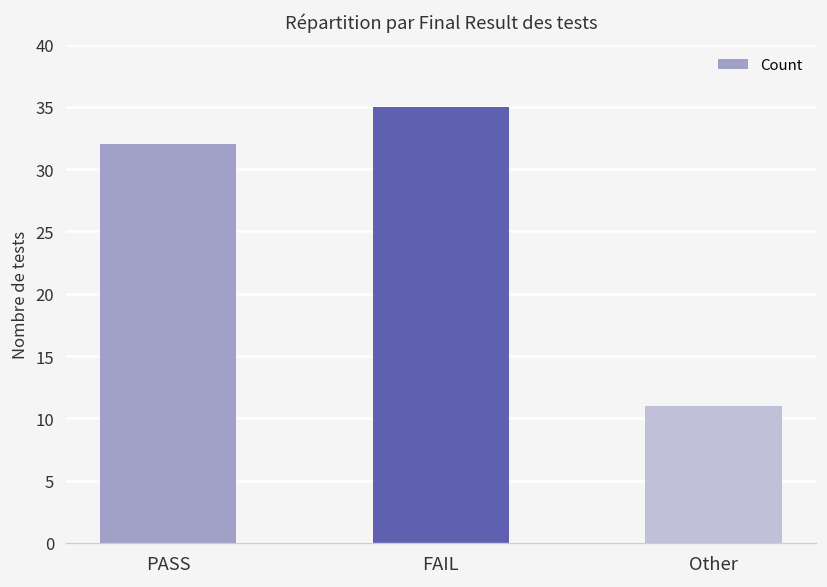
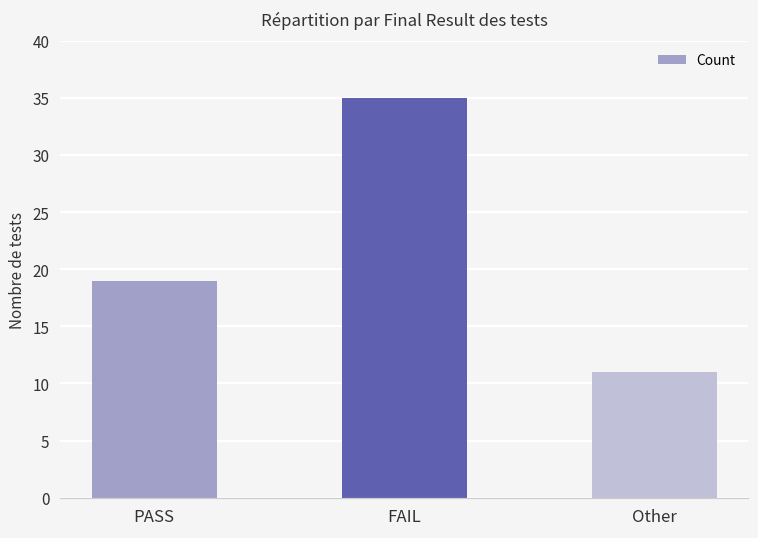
  {
-   "PASS": 32,
+   "PASS": 19,
    "FAIL": 35,
    "Other": 11
  }
